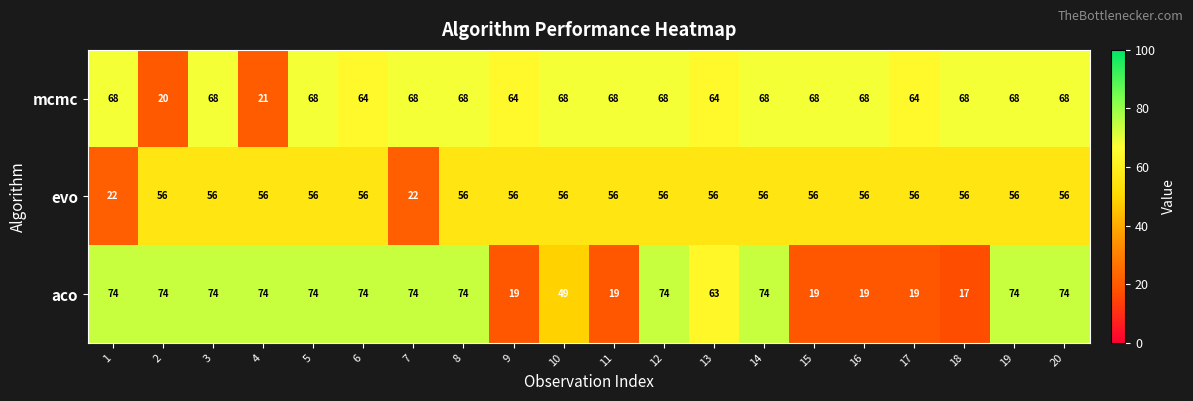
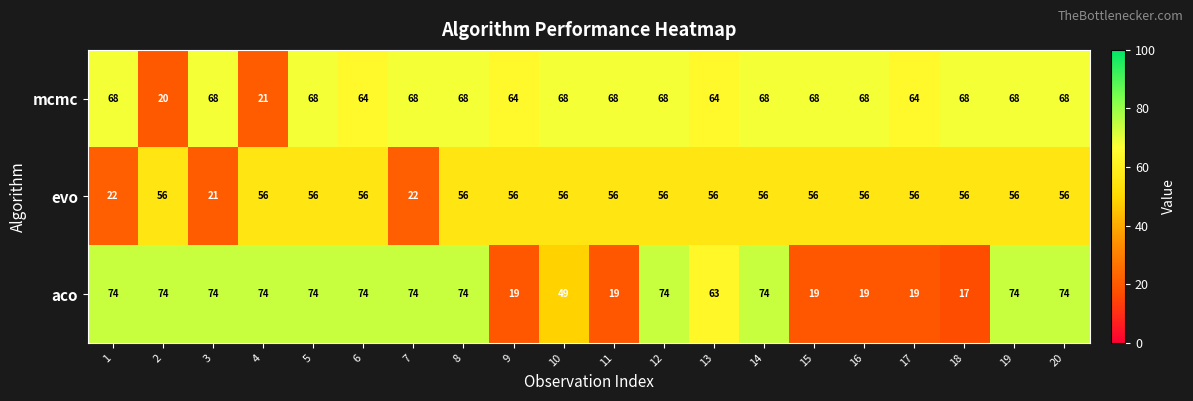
  {
    "mcmc": {
      "1": 68,
      "2": 20,
      "3": 68,
      "4": 21,
      "5": 68,
      "6": 64,
      "7": 68,
      "8": 68,
      "9": 64,
      "10": 68,
      "11": 68,
      "12": 68,
      "13": 64,
      "14": 68,
      "15": 68,
      "16": 68,
      "17": 64,
      "18": 68,
      "19": 68,
      "20": 68
    },
    "evo": {
      "1": 22,
      "2": 56,
-     "3": 56,
+     "3": 21,
      "4": 56,
      "5": 56,
      "6": 56,
      "7": 22,
      "8": 56,
      "9": 56,
      "10": 56,
      "11": 56,
      "12": 56,
      "13": 56,
      "14": 56,
      "15": 56,
      "16": 56,
      "17": 56,
      "18": 56,
      "19": 56,
      "20": 56
    },
    "aco": {
      "1": 74,
      "2": 74,
      "3": 74,
      "4": 74,
      "5": 74,
      "6": 74,
      "7": 74,
      "8": 74,
      "9": 19,
      "10": 49,
      "11": 19,
      "12": 74,
      "13": 63,
      "14": 74,
      "15": 19,
      "16": 19,
      "17": 19,
      "18": 17,
      "19": 74,
      "20": 74
    }
  }
